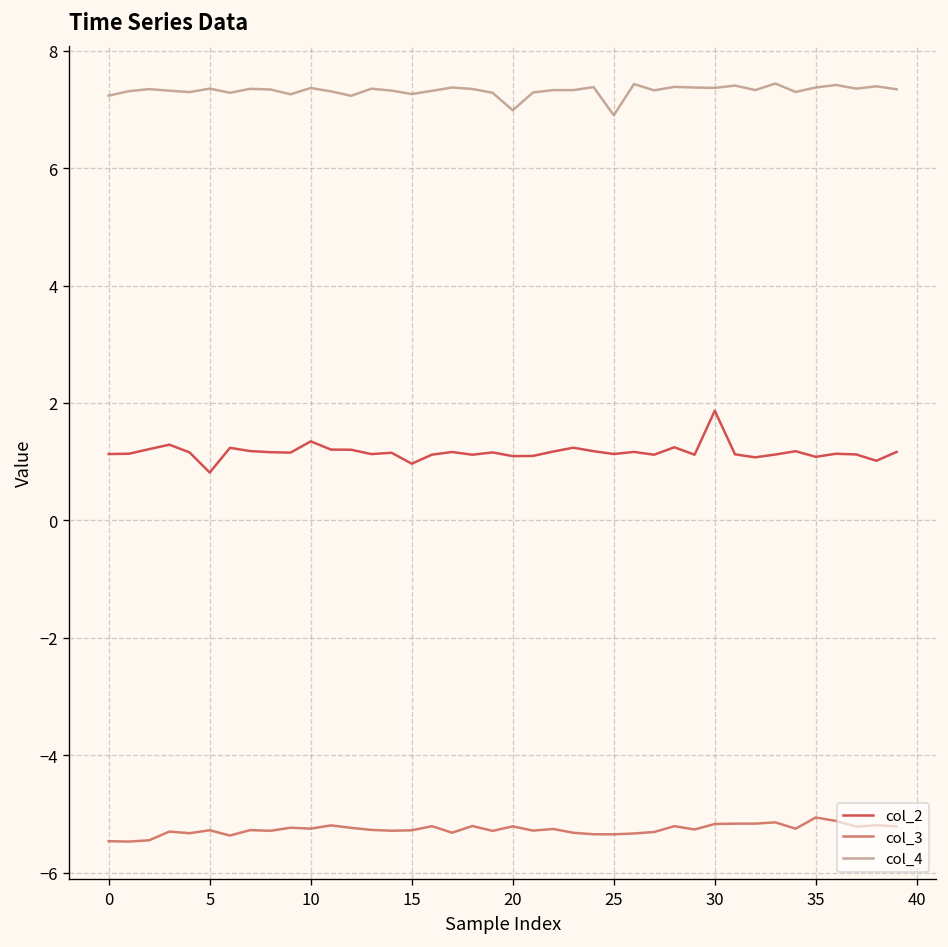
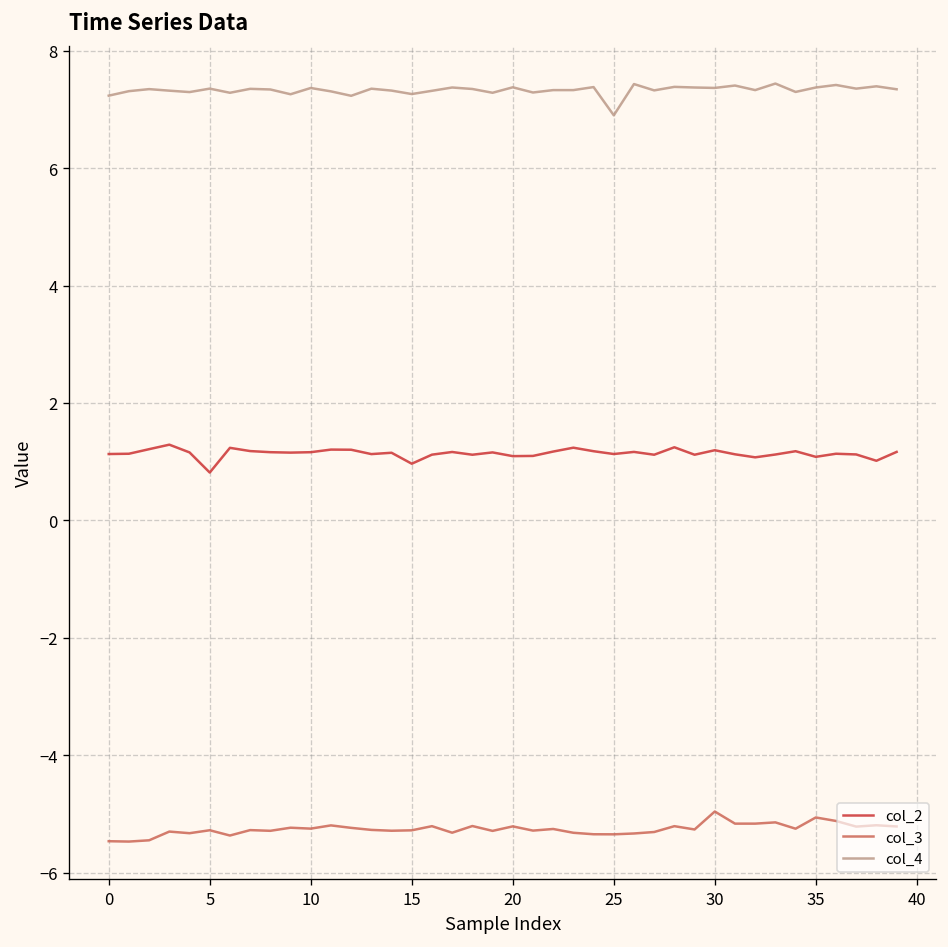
  {
    "col_2": {
      "0": 1.1,
      "5": 0.8,
-     "10": 1.3,
+     "10": 1.2,
      "15": 1.0,
      "20": 1.1,
      "25": 1.1,
-     "30": 1.9,
+     "30": 1.2,
      "35": 1.1
    },
    "col_3": {
      "0": -5.5,
      "5": -5.3,
      "10": -5.2,
      "15": -5.3,
      "20": -5.2,
      "25": -5.3,
-     "30": -5.2,
+     "30": -5.0,
      "35": -5.1
    },
    "col_4": {
      "0": 7.2,
      "5": 7.4,
      "10": 7.4,
      "15": 7.3,
-     "20": 7.0,
+     "20": 7.4,
      "25": 6.9,
      "30": 7.4,
      "35": 7.4
    }
  }
